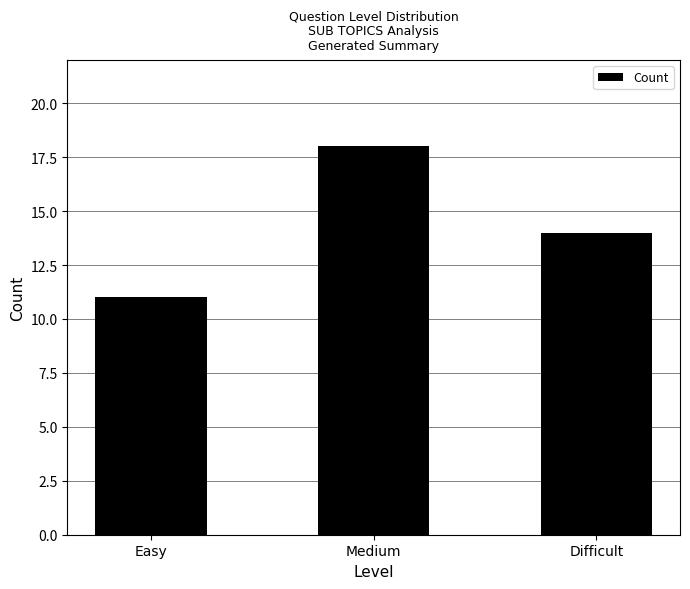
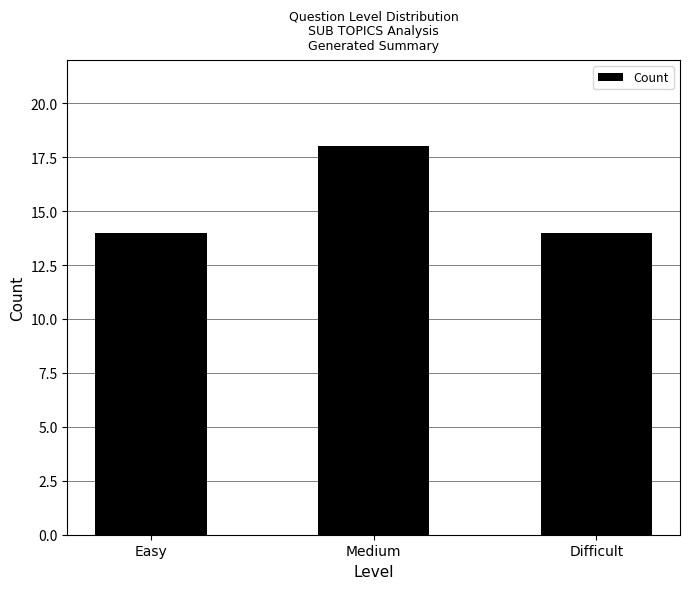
  {
-   "Easy": 11,
+   "Easy": 14,
    "Medium": 18,
    "Difficult": 14
  }
